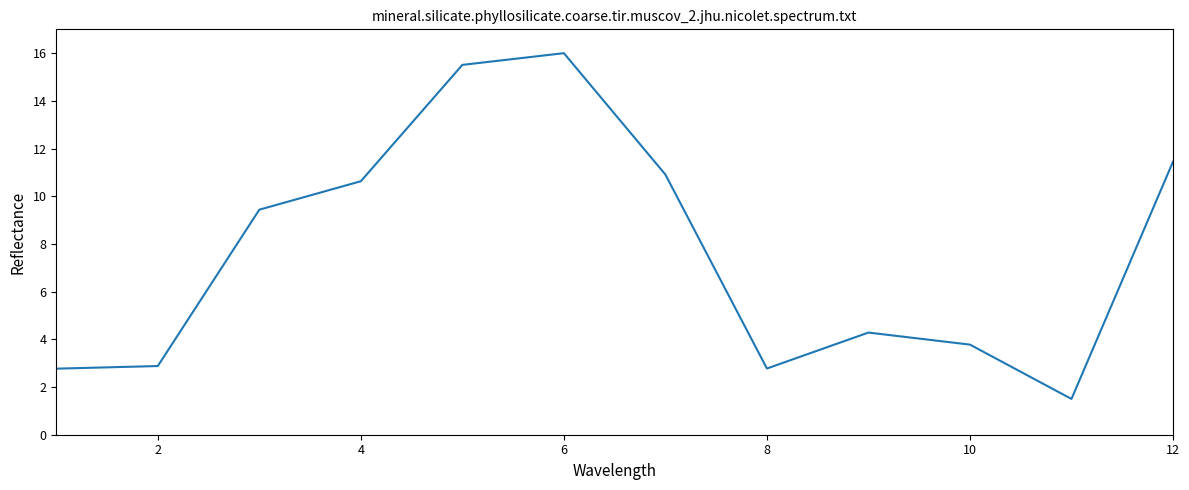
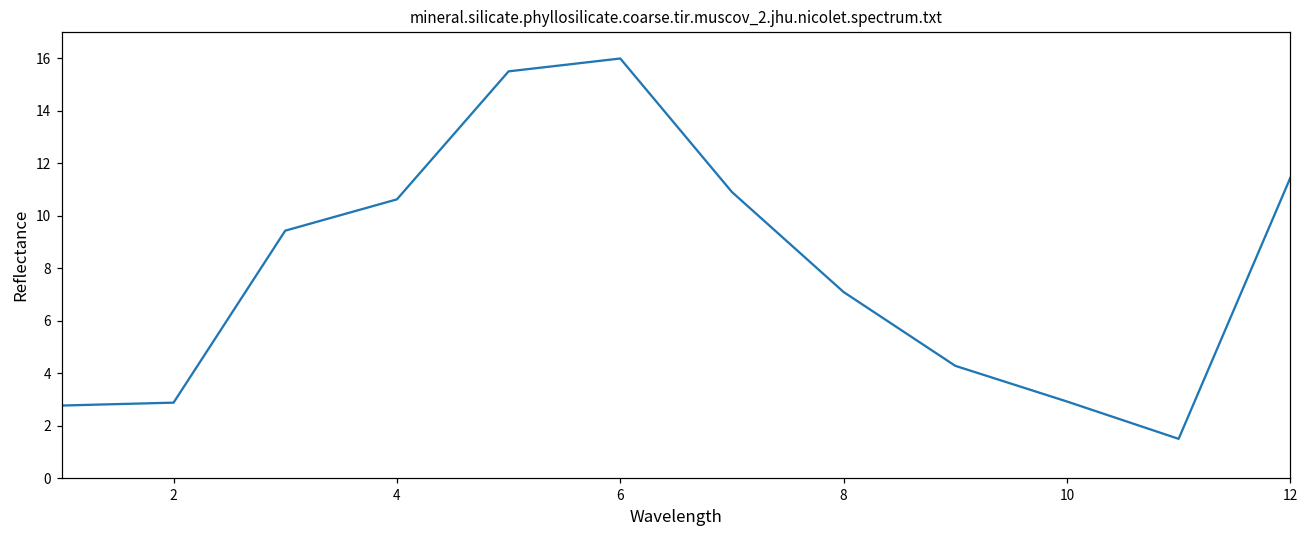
  {
    "2": 2.9,
    "4": 10.6,
    "6": 16.0,
-   "8": 2.8,
-   "10": 3.8,
+   "8": 7.1,
+   "10": 2.9,
    "12": 11.4
  }
